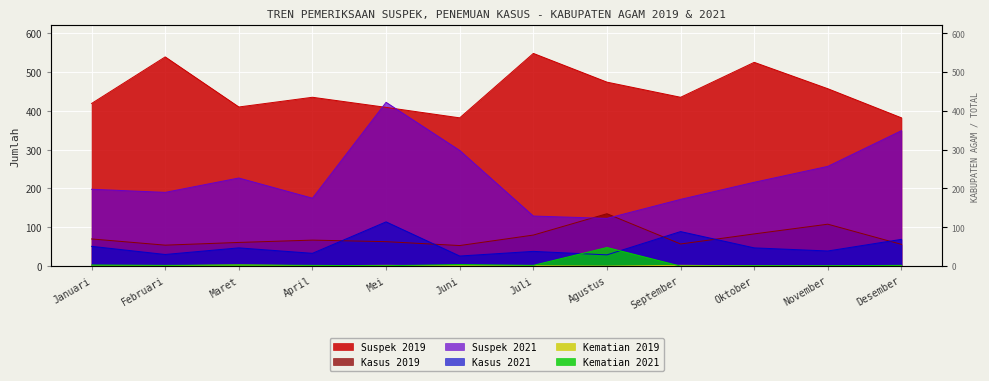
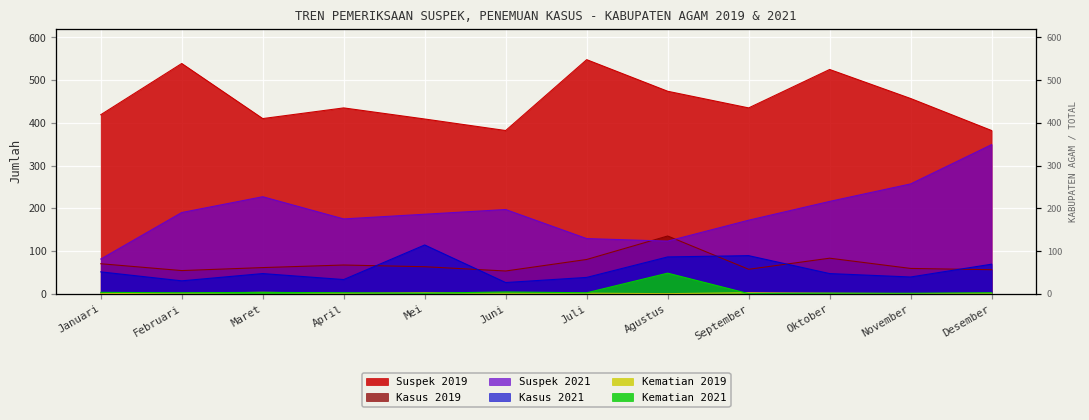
  {
    "Suspek 2019": {
      "Januari": 420,
      "Februari": 540,
      "Maret": 410,
      "April": 440,
      "Mei": 410,
      "Juni": 380,
      "Juli": 550,
      "Agustus": 470,
      "September": 440,
      "Oktober": 530,
      "November": 460,
      "Desember": 380
    },
    "Kasus 2019": {
      "Januari": 70,
      "Februari": 50,
      "Maret": 60,
      "April": 70,
      "Mei": 60,
      "Juni": 50,
      "Juli": 80,
      "Agustus": 140,
      "September": 60,
      "Oktober": 80,
-     "November": 110,
+     "November": 60,
      "Desember": 60
    },
    "Suspek 2021": {
-     "Januari": 200,
+     "Januari": 80,
      "Februari": 190,
      "Maret": 230,
      "April": 180,
-     "Mei": 420,
-     "Juni": 300,
+     "Mei": 190,
+     "Juni": 200,
      "Juli": 130,
      "Agustus": 120,
      "September": 170,
      "Oktober": 220,
      "November": 260,
      "Desember": 350
    },
    "Kasus 2021": {
      "Januari": 50,
      "Februari": 30,
      "Maret": 50,
      "April": 30,
      "Mei": 110,
      "Juni": 30,
      "Juli": 40,
-     "Agustus": 30,
+     "Agustus": 90,
      "September": 90,
      "Oktober": 50,
      "November": 40,
      "Desember": 70
    },
    "Kematian 2019": {
      "Agustus": 0
    },
    "Kematian 2021": {
      "Agustus": 50
    }
  }
